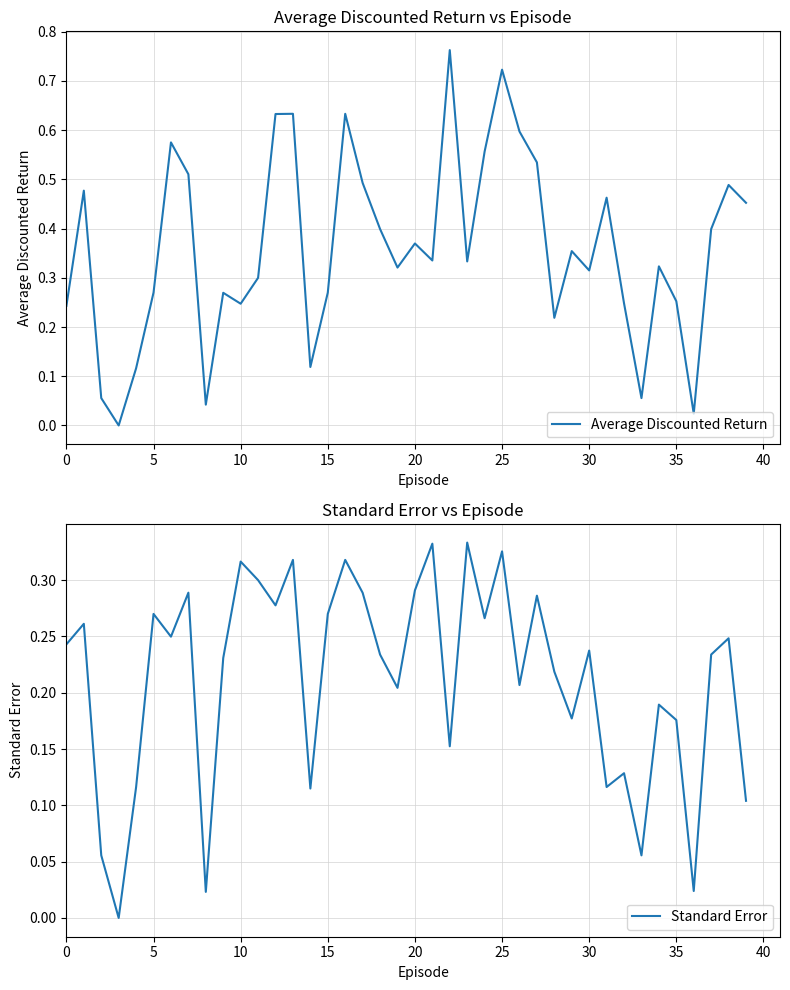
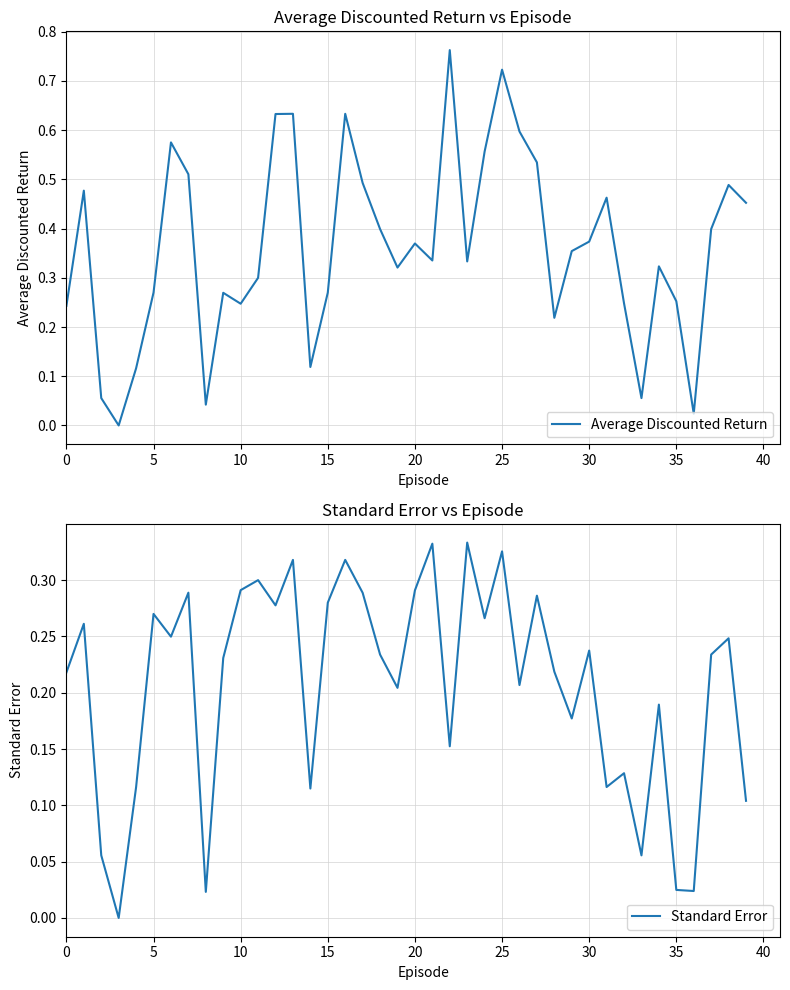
  {
    "Average Discounted Return vs Episode": {
      "0": 0.24,
      "5": 0.27,
      "10": 0.25,
      "15": 0.27,
      "20": 0.37,
      "25": 0.72,
-     "30": 0.32,
+     "30": 0.37,
      "35": 0.25
    },
    "Standard Error vs Episode": {
-     "0": 0.243,
+     "0": 0.218,
      "5": 0.270,
-     "10": 0.316,
-     "15": 0.27,
+     "10": 0.291,
+     "15": 0.28,
      "20": 0.291,
      "25": 0.326,
      "30": 0.237,
-     "35": 0.176
+     "35": 0.025
    }
  }
